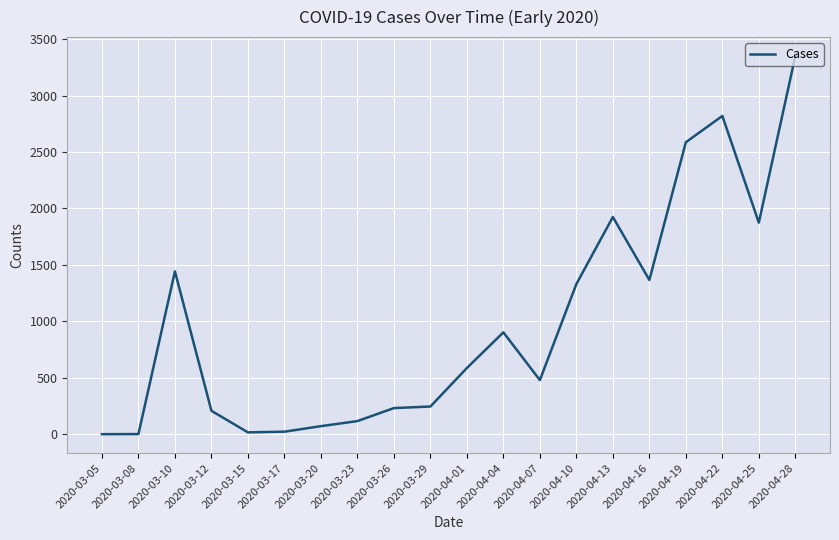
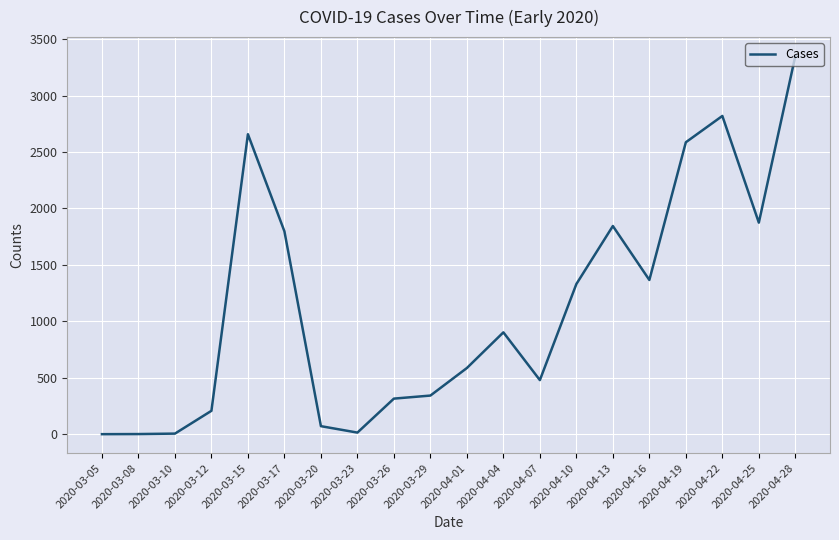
  {
    "2020-03-05": 0,
    "2020-03-08": 0,
-   "2020-03-10": 1440,
+   "2020-03-10": 10,
    "2020-03-12": 210,
-   "2020-03-15": 20,
-   "2020-03-17": 20,
+   "2020-03-15": 2660,
+   "2020-03-17": 1800,
    "2020-03-20": 70,
-   "2020-03-23": 120,
-   "2020-03-26": 230,
-   "2020-03-29": 250,
+   "2020-03-23": 10,
+   "2020-03-26": 320,
+   "2020-03-29": 340,
    "2020-04-01": 590,
    "2020-04-04": 900,
    "2020-04-07": 480,
    "2020-04-10": 1330,
-   "2020-04-13": 1920,
+   "2020-04-13": 1840,
    "2020-04-16": 1370,
    "2020-04-19": 2590,
    "2020-04-22": 2820,
    "2020-04-25": 1870
  }
